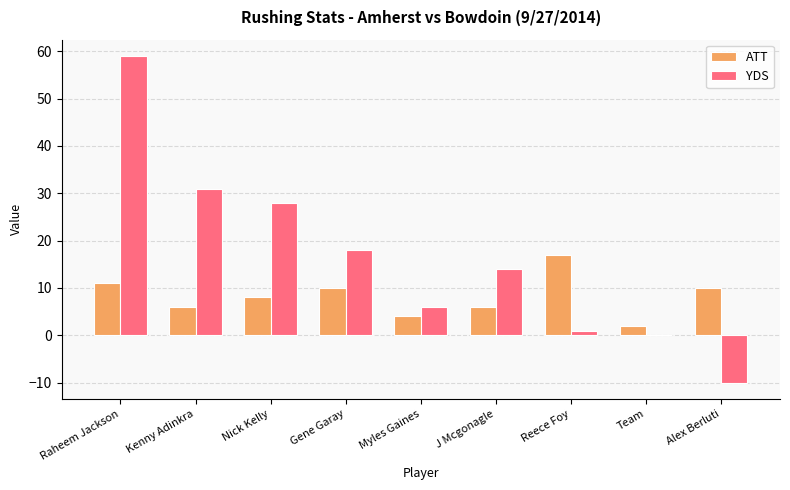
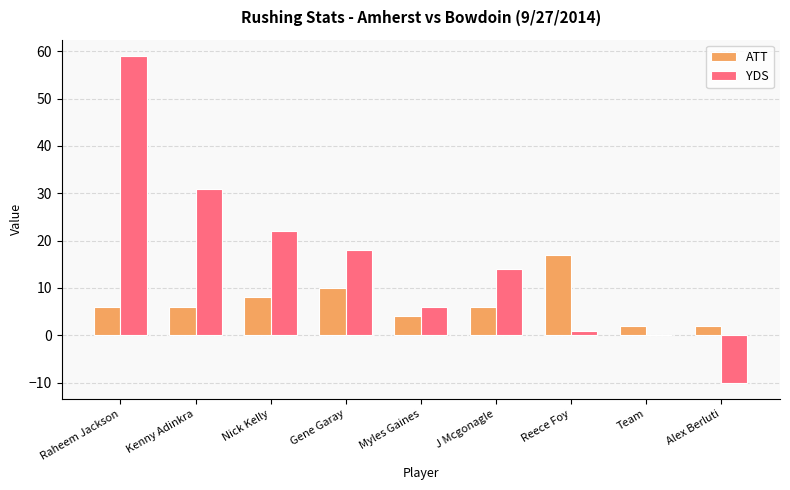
  {
    "ATT": {
-     "Raheem Jackson": 11,
+     "Raheem Jackson": 6,
      "Kenny Adinkra": 6,
      "Nick Kelly": 8,
      "Gene Garay": 10,
      "Myles Gaines": 4,
      "J Mcgonagle": 6,
      "Reece Foy": 17,
      "Team": 2,
-     "Alex Berluti": 10
+     "Alex Berluti": 2
    },
    "YDS": {
      "Raheem Jackson": 59,
      "Kenny Adinkra": 31,
-     "Nick Kelly": 28,
+     "Nick Kelly": 22,
      "Gene Garay": 18,
      "Myles Gaines": 6,
      "J Mcgonagle": 14,
      "Reece Foy": 1,
      "Team": 0,
      "Alex Berluti": -10
    }
  }
